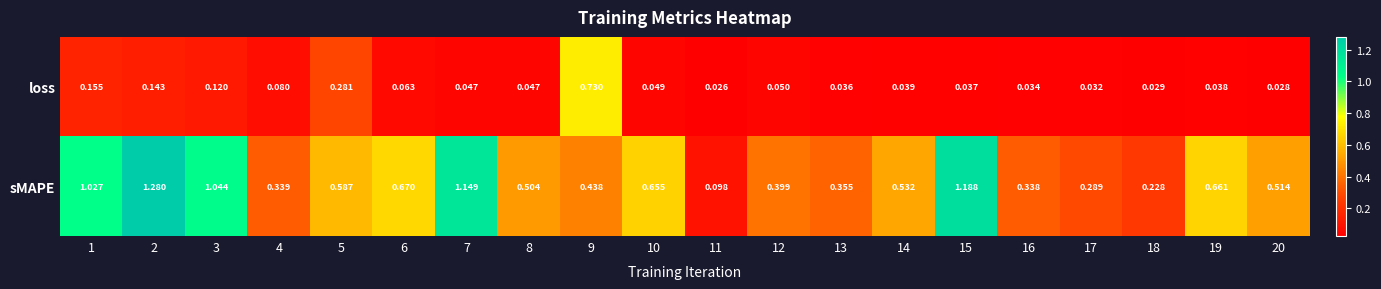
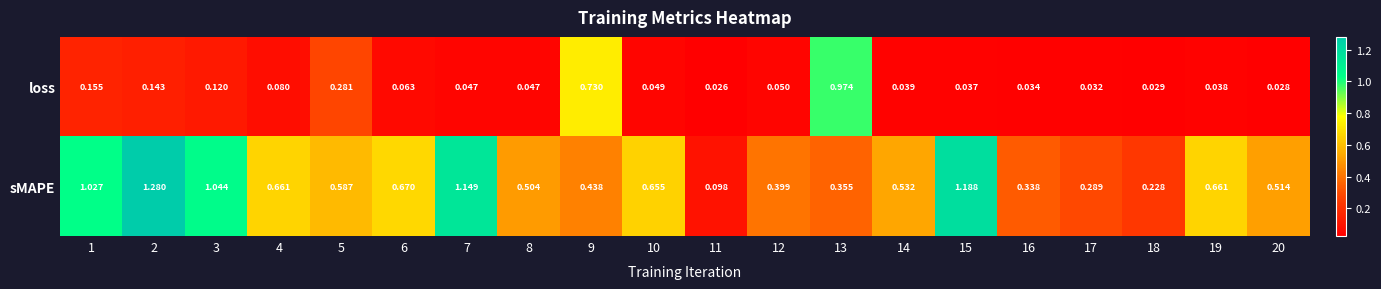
  {
    "loss": {
      "1": 0.155,
      "2": 0.143,
      "3": 0.120,
      "4": 0.080,
      "5": 0.281,
      "6": 0.063,
      "7": 0.047,
      "8": 0.047,
      "9": 0.730,
      "10": 0.049,
      "11": 0.026,
      "12": 0.050,
-     "13": 0.036,
+     "13": 0.974,
      "14": 0.039,
      "15": 0.037,
      "16": 0.034,
      "17": 0.032,
      "18": 0.029,
      "19": 0.038,
      "20": 0.028
    },
    "sMAPE": {
      "1": 1.027,
      "2": 1.280,
      "3": 1.044,
-     "4": 0.339,
+     "4": 0.661,
      "5": 0.587,
      "6": 0.670,
      "7": 1.149,
      "8": 0.504,
      "9": 0.438,
      "10": 0.655,
      "11": 0.098,
      "12": 0.399,
      "13": 0.355,
      "14": 0.532,
      "15": 1.188,
      "16": 0.338,
      "17": 0.289,
      "18": 0.228,
      "19": 0.661,
      "20": 0.514
    }
  }
